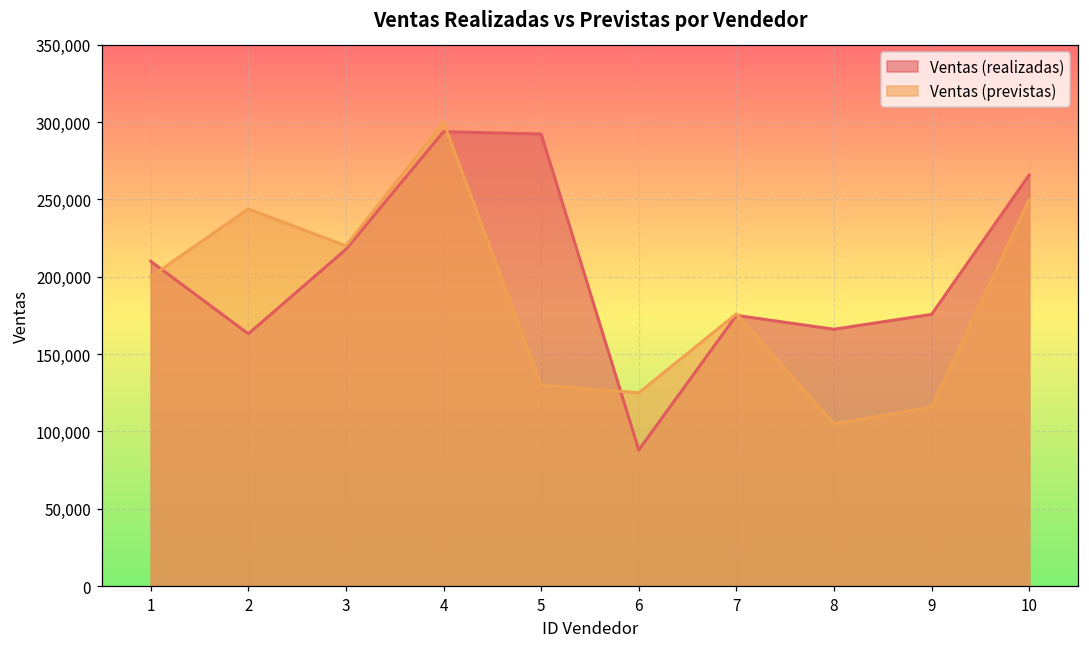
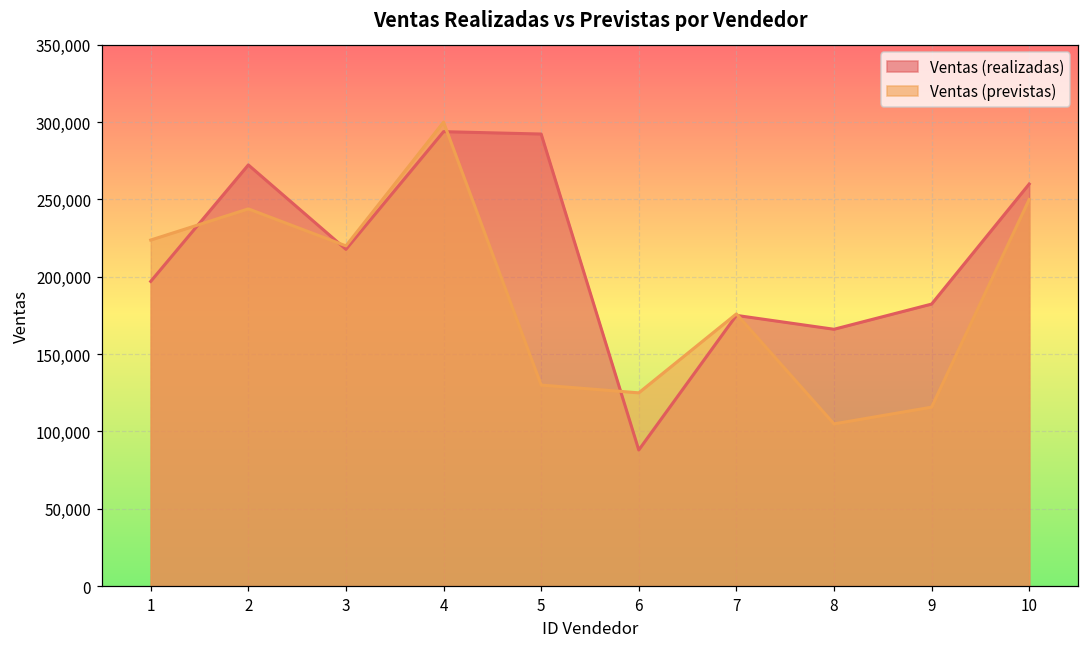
  {
    "Ventas (realizadas)": {
-     "1": "210,000",
-     "2": "163,000",
+     "1": "197,000",
+     "2": "272,000",
      "3": "218,000",
      "4": "294,000",
      "5": "292,000",
      "6": "88,000",
      "8": "166,000",
-     "9": "176,000",
-     "10": "266,000"
+     "9": "182,000",
+     "10": "260,000"
    },
    "Ventas (previstas)": {
-     "1": "200,000",
+     "1": "224,000",
      "2": "244,000",
      "3": "220,000",
      "4": "300,000",
      "5": "130,000",
      "6": "125,000",
      "8": "105,000",
      "9": "116,000",
      "10": "250,000"
    }
  }
